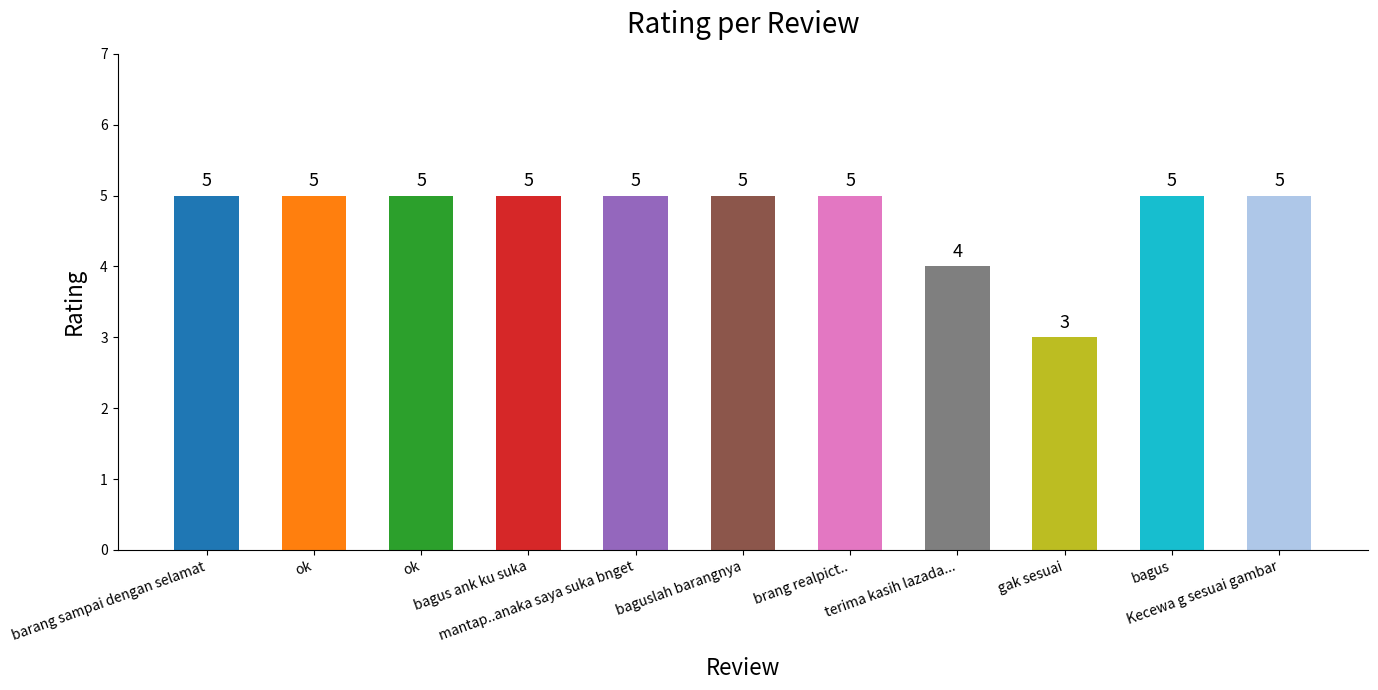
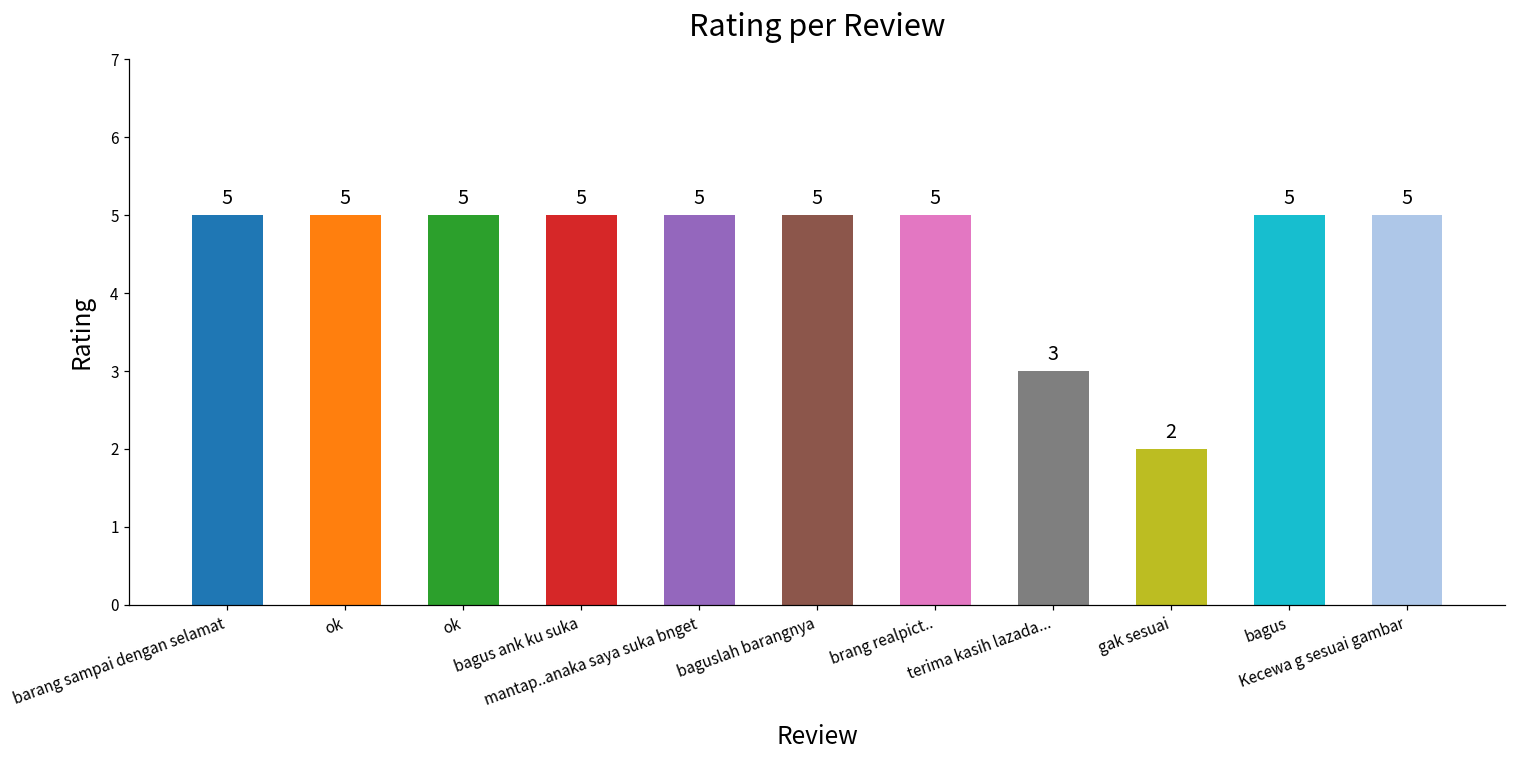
  {
    "barang sampai dengan selamat": 5,
    "bagus ank ku suka": 5,
    "mantap..anaka saya suka bnget": 5,
    "baguslah barangnya": 5,
    "brang realpict..": 5,
-   "terima kasih lazada...": 4,
-   "gak sesuai": 3,
+   "terima kasih lazada...": 3,
+   "gak sesuai": 2,
    "bagus": 5,
    "Kecewa g sesuai gambar": 5
  }
